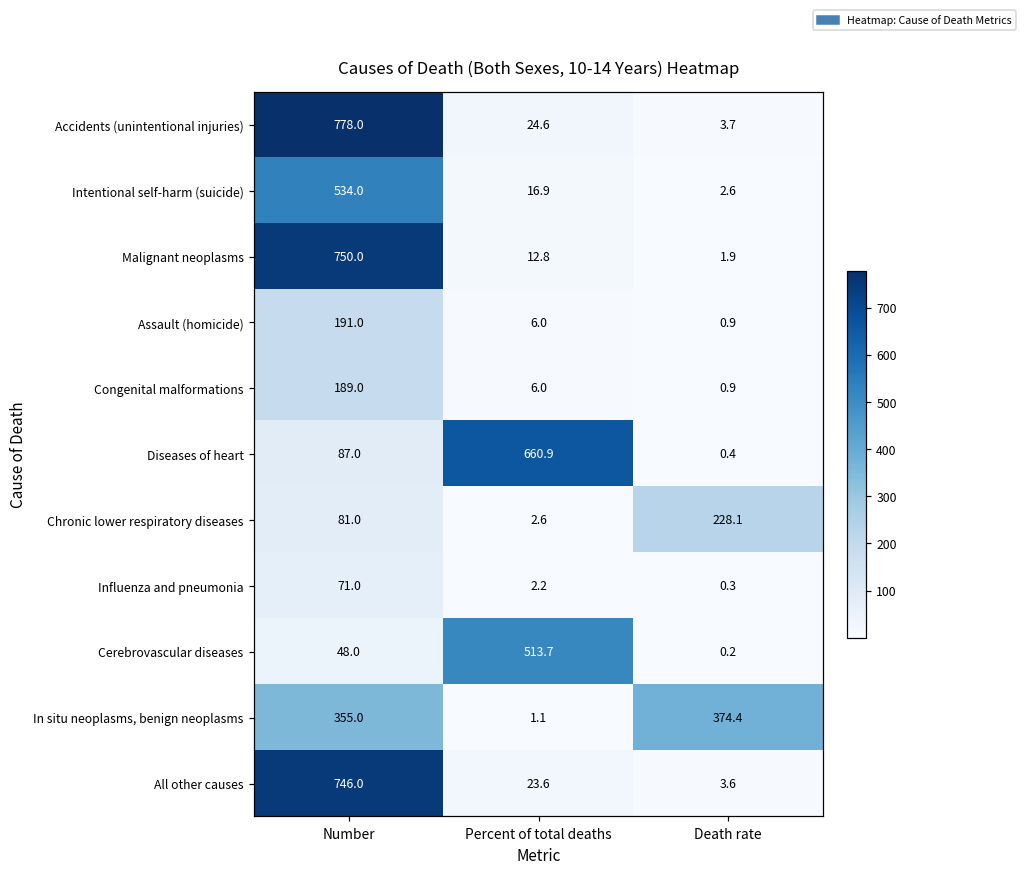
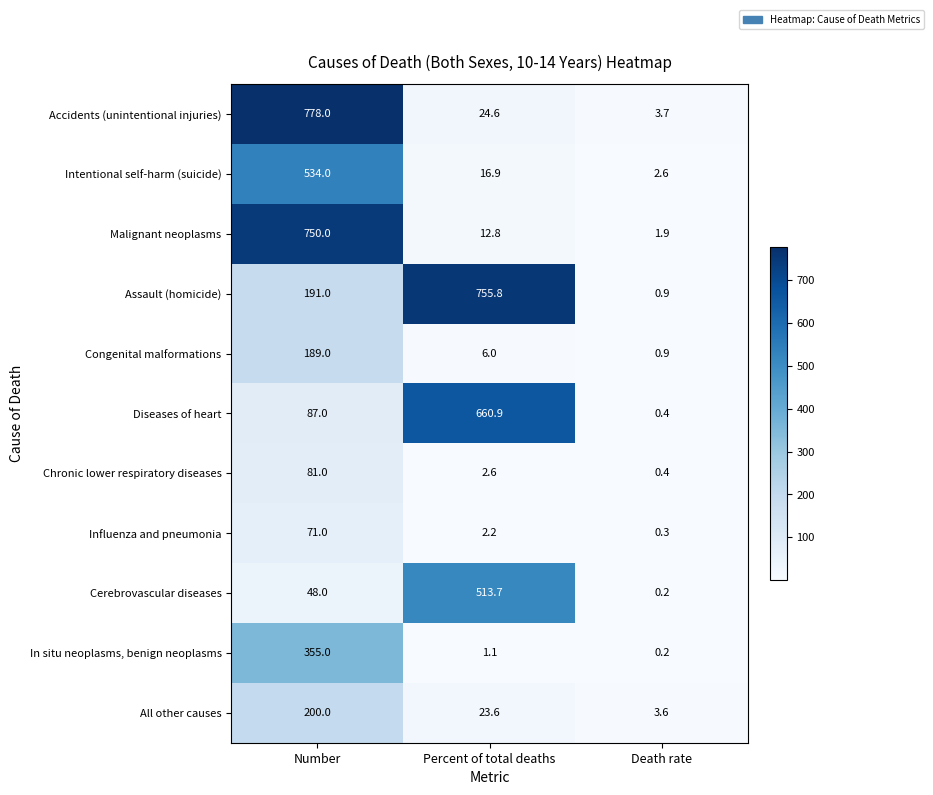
  {
    "Accidents (unintentional injuries)": {
      "Number": 778.0,
      "Percent of total deaths": 24.6,
      "Death rate": 3.7
    },
    "Intentional self-harm (suicide)": {
      "Number": 534.0,
      "Percent of total deaths": 16.9,
      "Death rate": 2.6
    },
    "Malignant neoplasms": {
      "Number": 750.0,
      "Percent of total deaths": 12.8,
      "Death rate": 1.9
    },
    "Assault (homicide)": {
      "Number": 191.0,
-     "Percent of total deaths": 6.0,
+     "Percent of total deaths": 755.8,
      "Death rate": 0.9
    },
    "Congenital malformations": {
      "Number": 189.0,
      "Percent of total deaths": 6.0,
      "Death rate": 0.9
    },
    "Diseases of heart": {
      "Number": 87.0,
      "Percent of total deaths": 660.9,
      "Death rate": 0.4
    },
    "Chronic lower respiratory diseases": {
      "Number": 81.0,
      "Percent of total deaths": 2.6,
-     "Death rate": 228.1
+     "Death rate": 0.4
    },
    "Influenza and pneumonia": {
      "Number": 71.0,
      "Percent of total deaths": 2.2,
      "Death rate": 0.3
    },
    "Cerebrovascular diseases": {
      "Number": 48.0,
      "Percent of total deaths": 513.7,
      "Death rate": 0.2
    },
    "In situ neoplasms, benign neoplasms": {
      "Number": 355.0,
      "Percent of total deaths": 1.1,
-     "Death rate": 374.4
+     "Death rate": 0.2
    },
    "All other causes": {
-     "Number": 746.0,
+     "Number": 200.0,
      "Percent of total deaths": 23.6,
      "Death rate": 3.6
    }
  }
